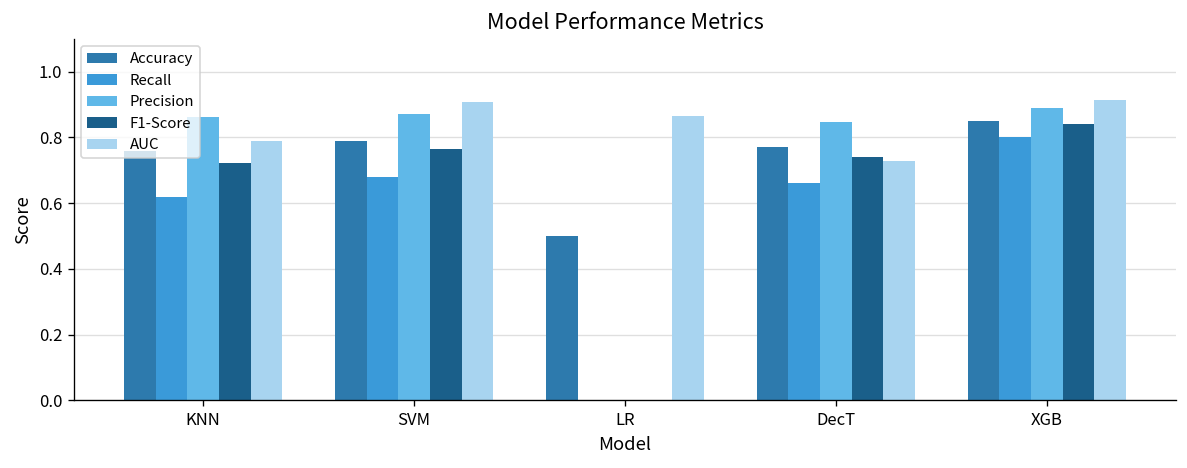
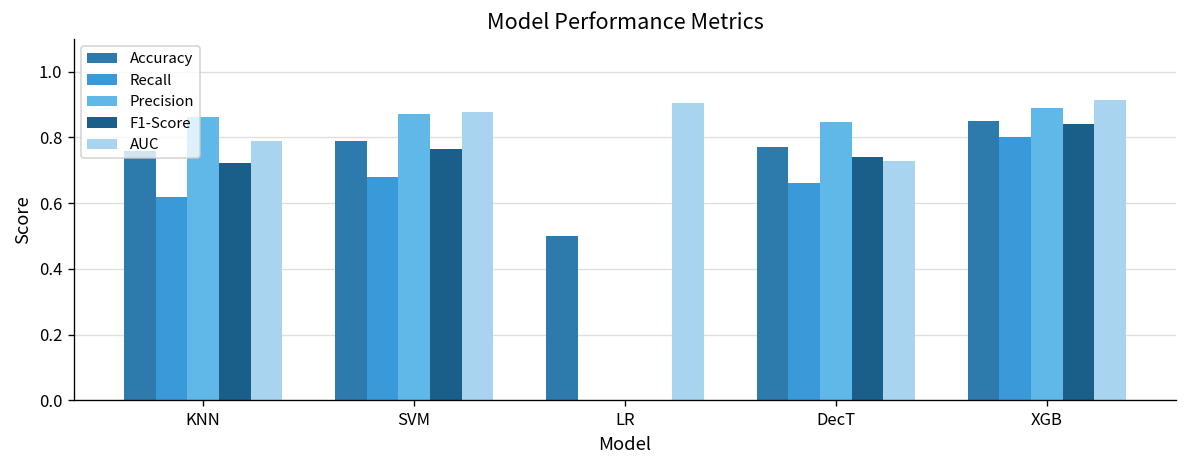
  {
    "AUC": {
      "KNN": 0.79,
-     "SVM": 0.91,
-     "LR": 0.87,
+     "SVM": 0.88,
+     "LR": 0.91,
      "DecT": 0.73,
      "XGB": 0.91
    }
  }
